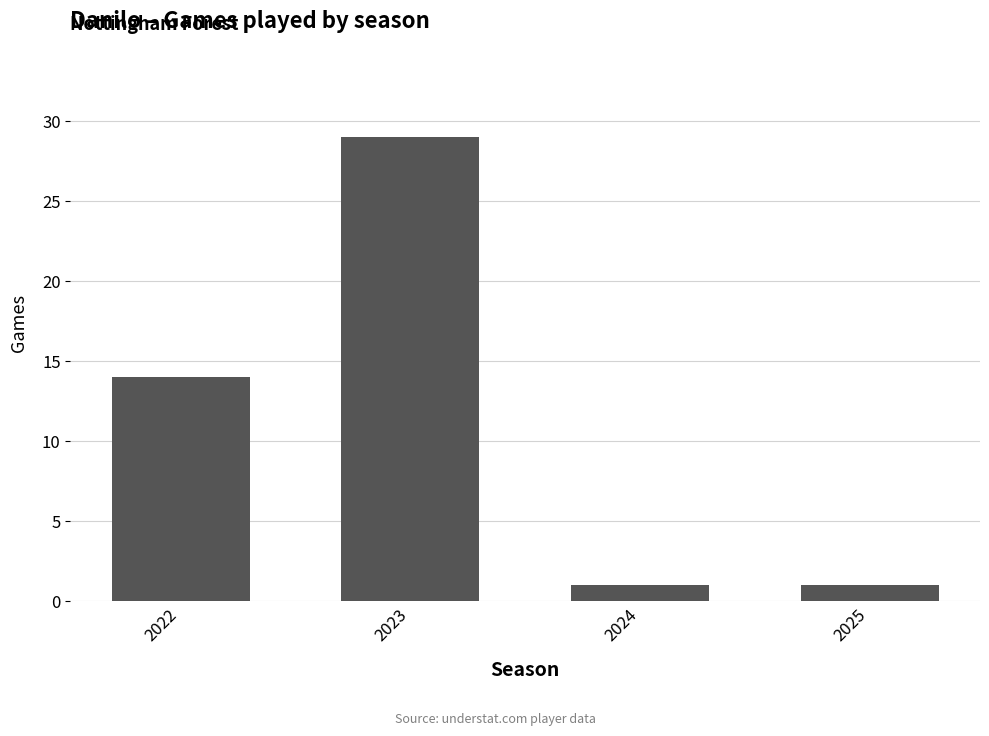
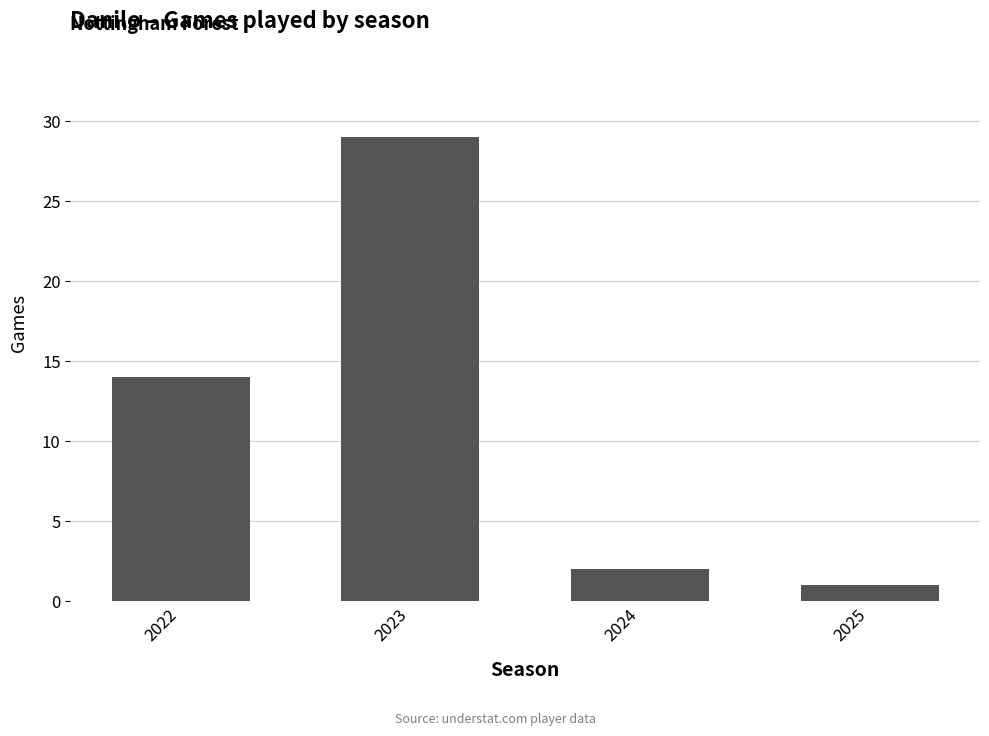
  {
    "2022": 14,
    "2023": 29,
-   "2024": 1,
+   "2024": 2,
    "2025": 1
  }
